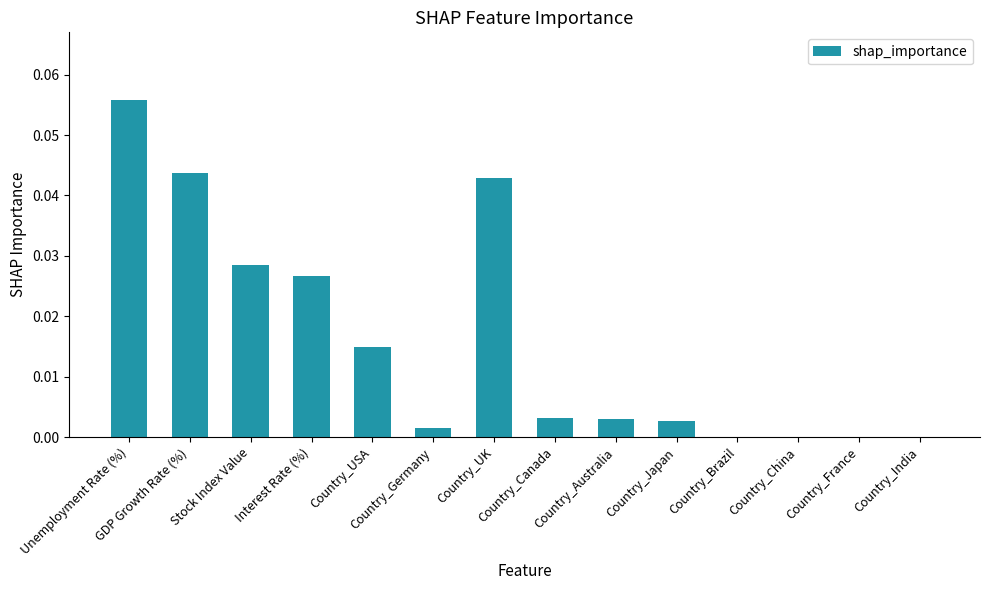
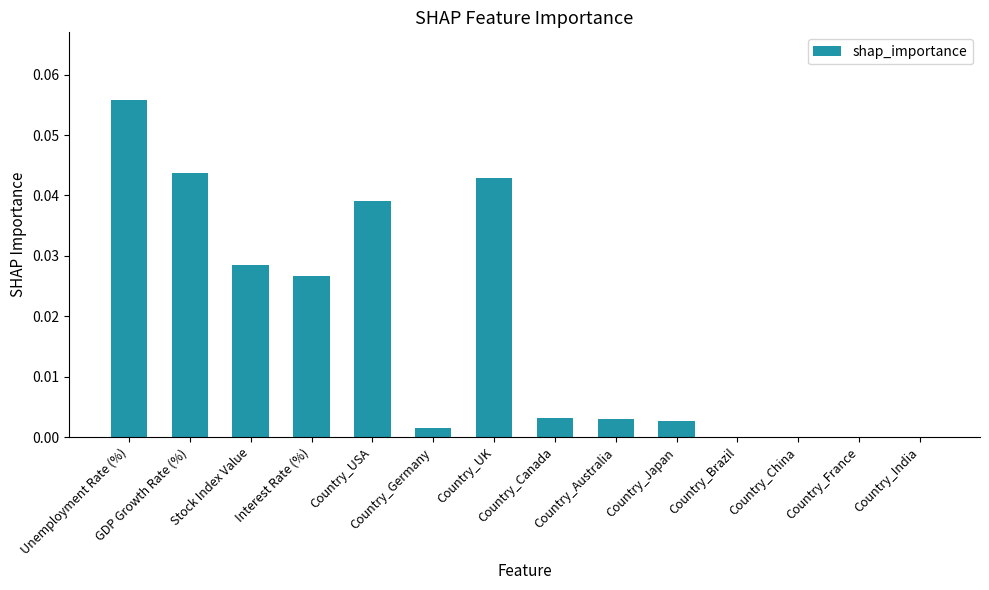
  {
    "Unemployment Rate (%)": 0.056,
    "GDP Growth Rate (%)": 0.044,
    "Stock Index Value": 0.028,
    "Interest Rate (%)": 0.027,
-   "Country_USA": 0.015,
+   "Country_USA": 0.039,
    "Country_Germany": 0.002,
    "Country_UK": 0.043,
    "Country_Canada": 0.003,
    "Country_Australia": 0.003,
    "Country_Japan": 0.003,
    "Country_Brazil": 0.000,
    "Country_China": 0.000,
    "Country_France": 0.000,
    "Country_India": 0.000
  }
